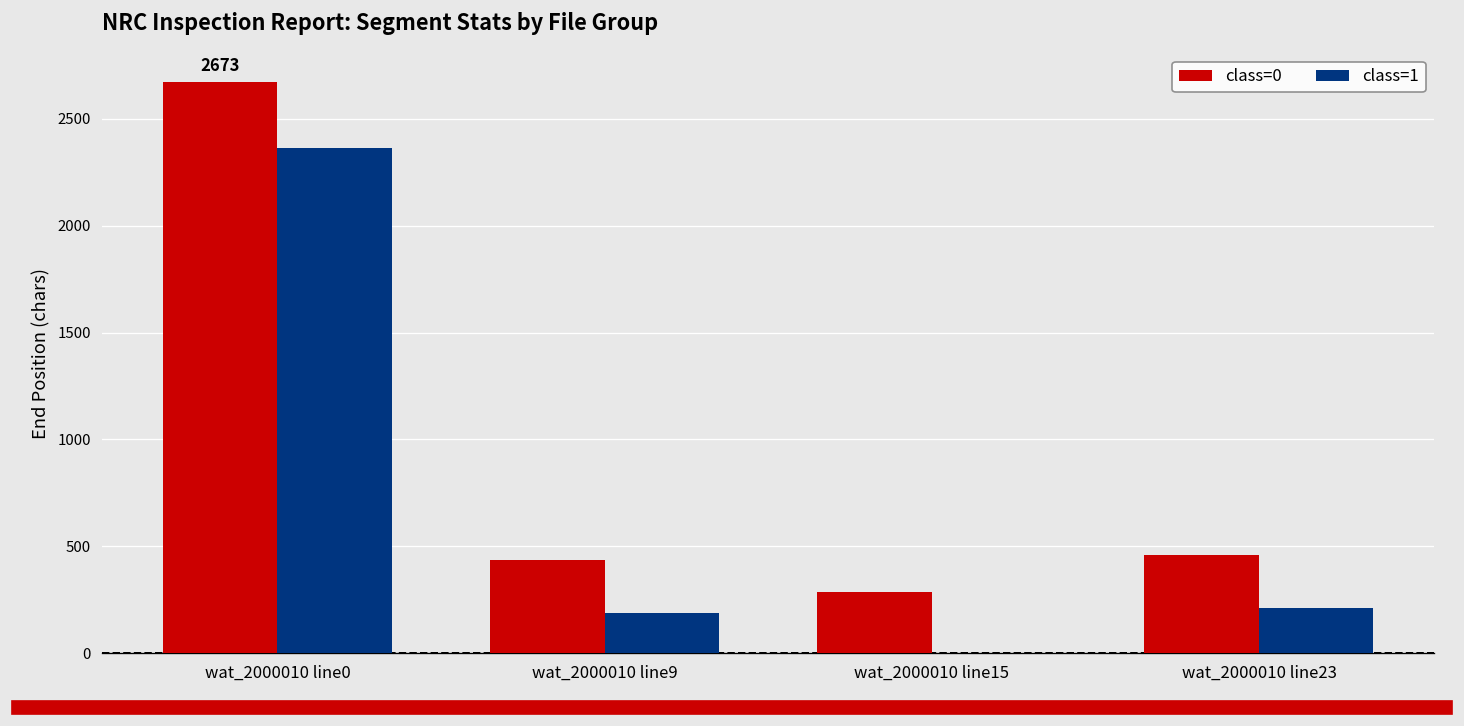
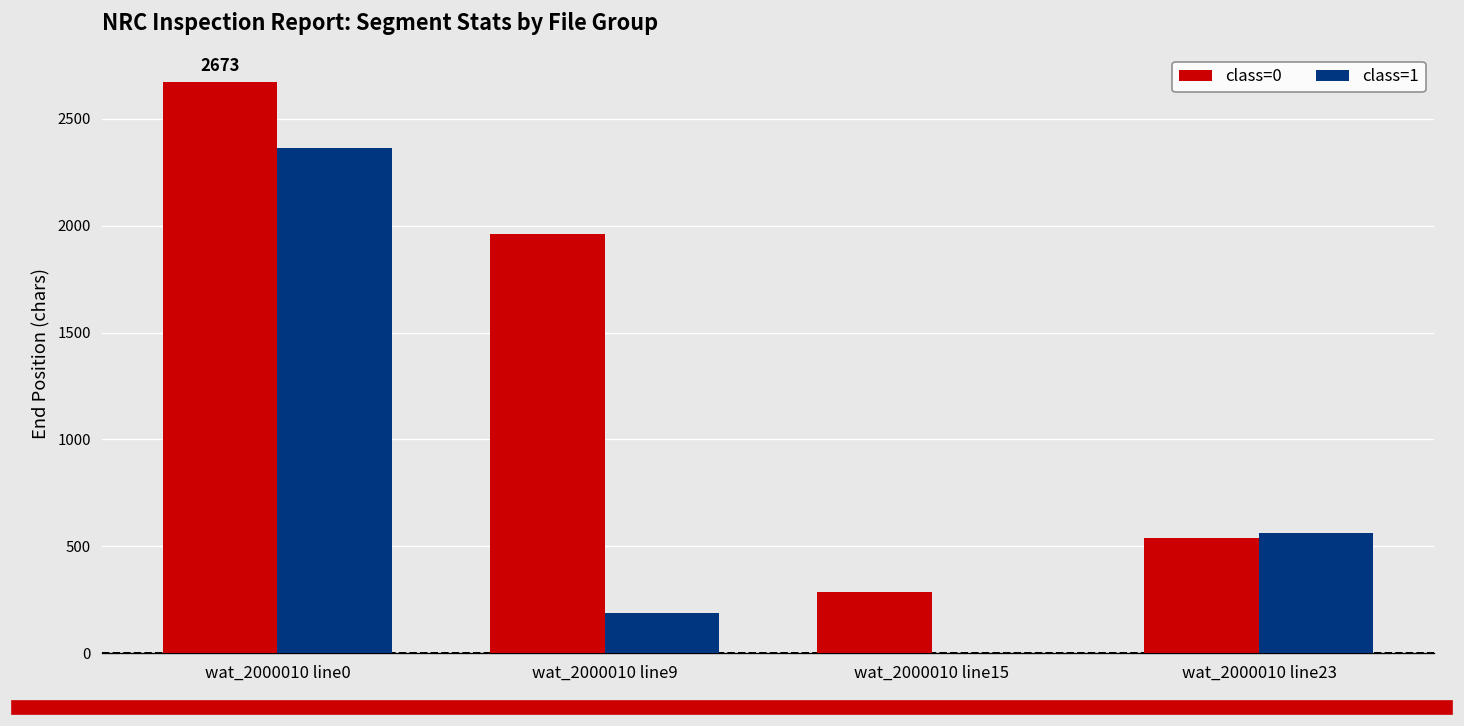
  {
    "class=0": {
-     "wat_2000010 line9": 440,
+     "wat_2000010 line9": 1960,
      "wat_2000010 line15": 290,
-     "wat_2000010 line23": 460
+     "wat_2000010 line23": 540
    },
    "class=1": {
      "wat_2000010 line0": 2360,
      "wat_2000010 line9": 190,
      "wat_2000010 line15": 0,
-     "wat_2000010 line23": 210
+     "wat_2000010 line23": 560
    }
  }
